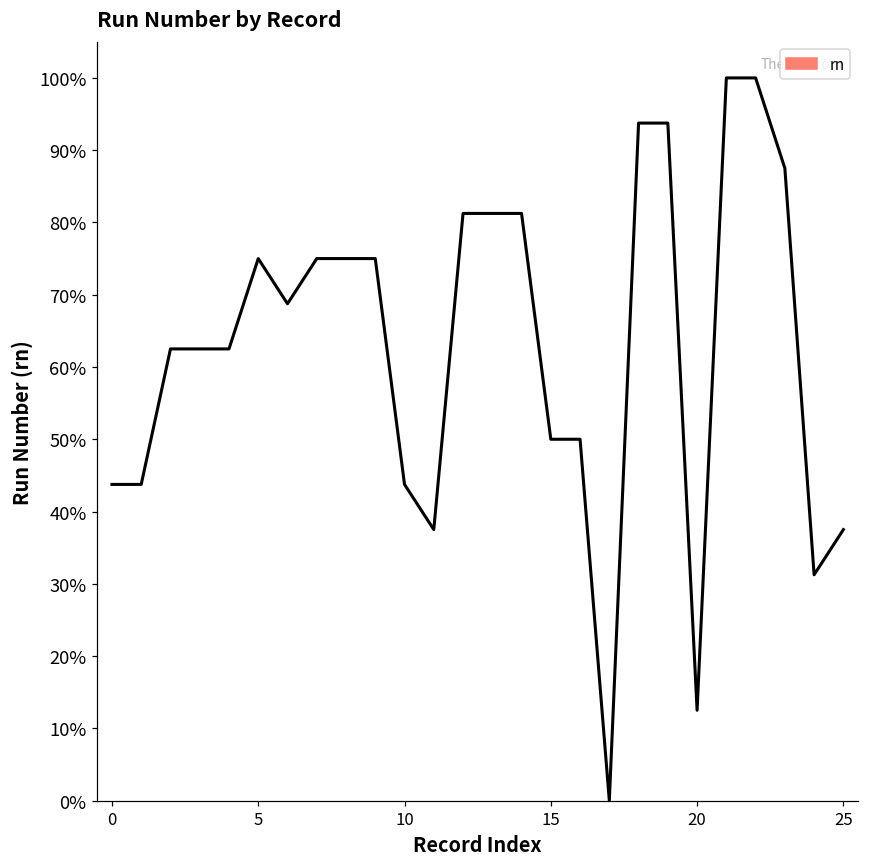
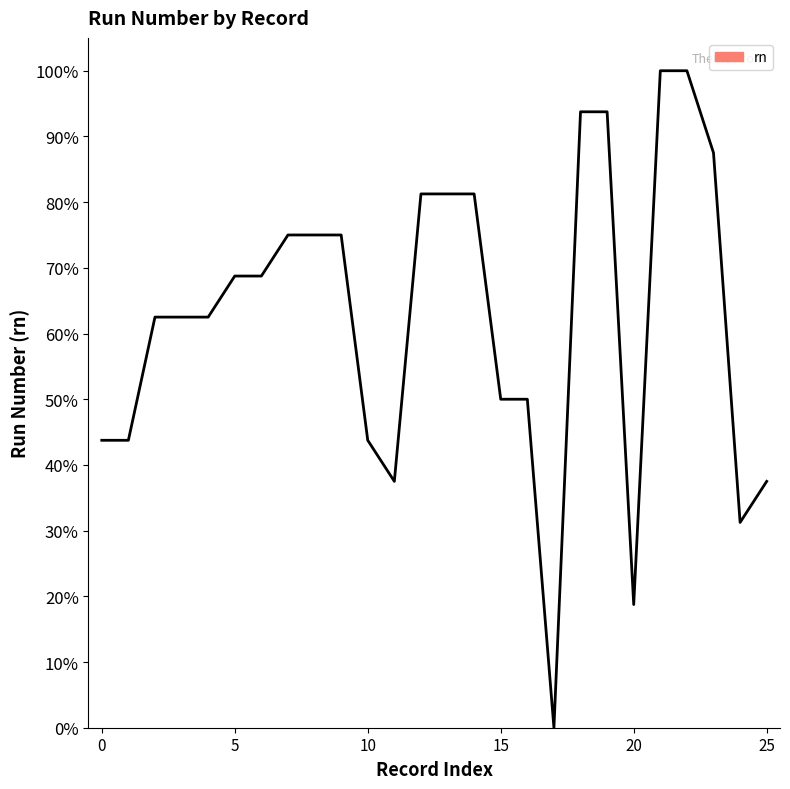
  {
    "0": "44%",
-   "5": "75%",
+   "5": "69%",
    "10": "44%",
    "15": "50%",
-   "20": "13%",
+   "20": "19%",
    "25": "38%"
  }
